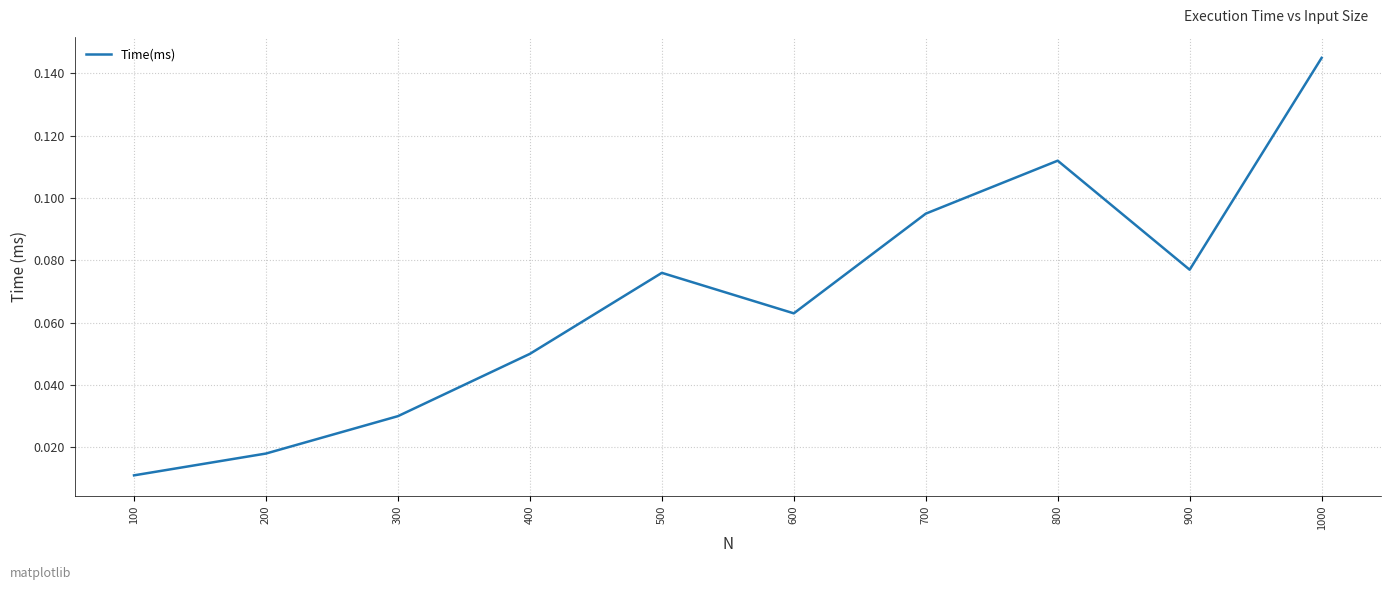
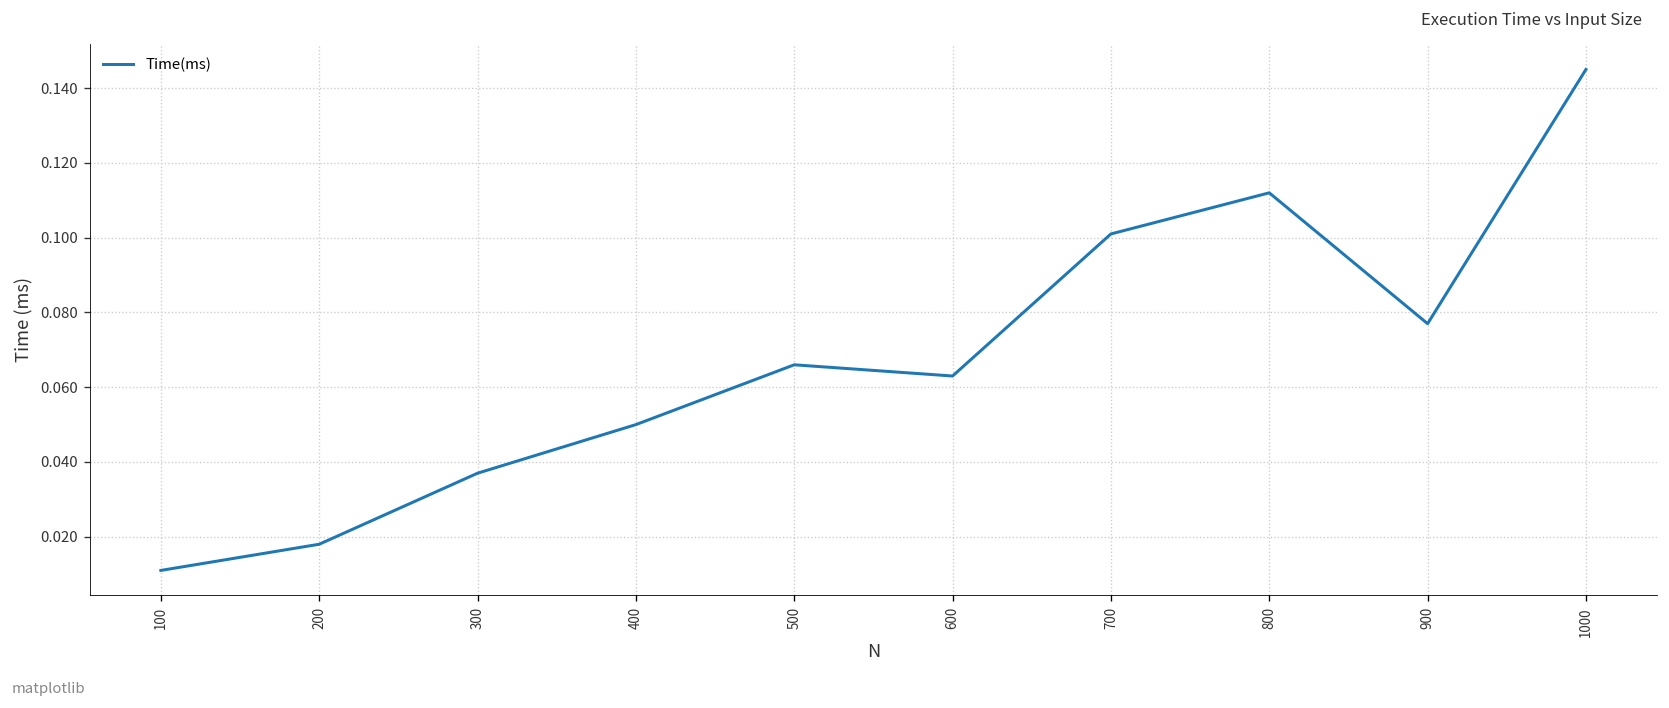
  {
    "100": 0.011,
    "200": 0.018,
-   "300": 0.030,
+   "300": 0.037,
    "400": 0.050,
-   "500": 0.076,
+   "500": 0.066,
    "600": 0.063,
-   "700": 0.095,
+   "700": 0.101,
    "800": 0.112,
    "900": 0.077,
    "1000": 0.145
  }
